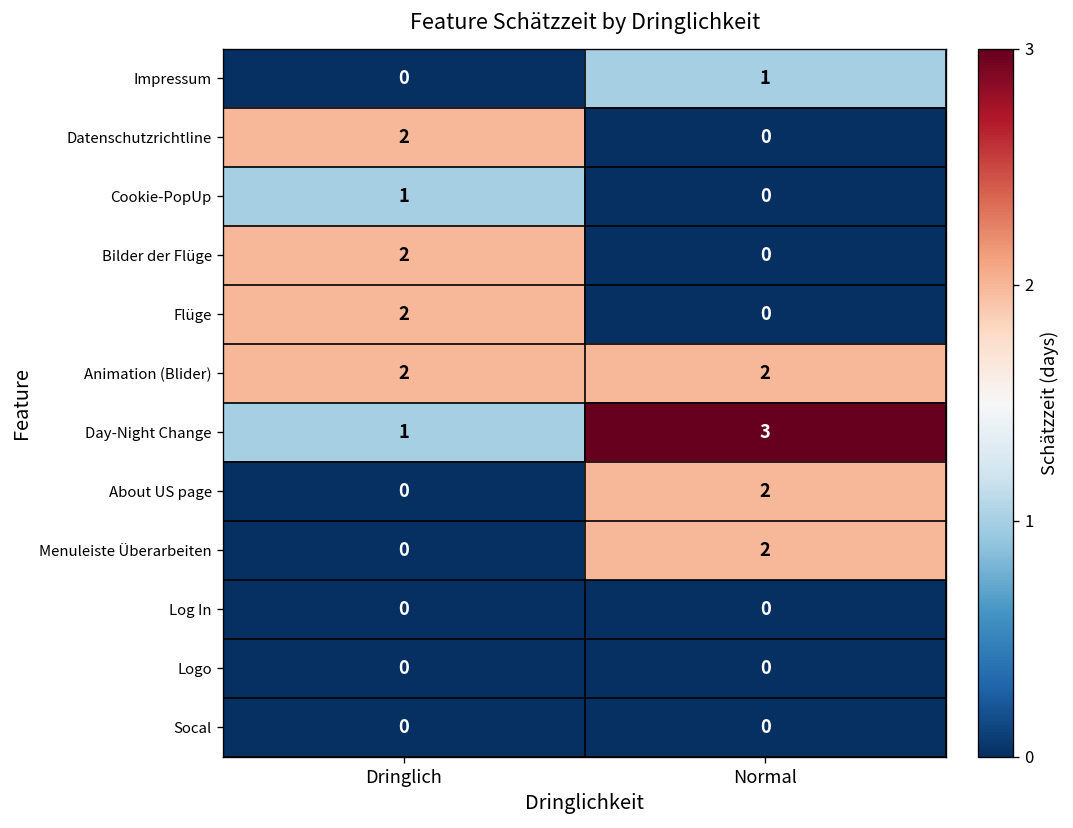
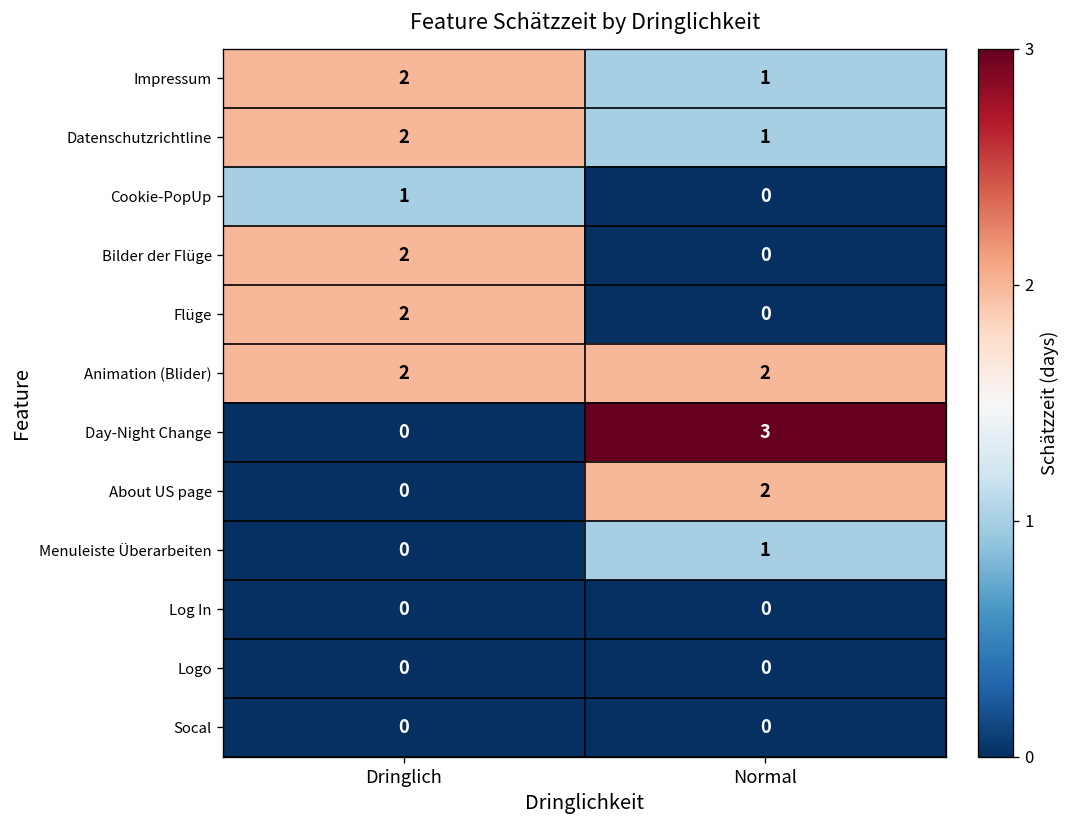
  {
    "Impressum": {
-     "Dringlich": 0,
+     "Dringlich": 2,
      "Normal": 1
    },
    "Datenschutzrichtline": {
      "Dringlich": 2,
-     "Normal": 0
+     "Normal": 1
    },
    "Cookie-PopUp": {
      "Dringlich": 1,
      "Normal": 0
    },
    "Bilder der Flüge": {
      "Dringlich": 2,
      "Normal": 0
    },
    "Flüge": {
      "Dringlich": 2,
      "Normal": 0
    },
    "Animation (Blider)": {
      "Dringlich": 2,
      "Normal": 2
    },
    "Day-Night Change": {
-     "Dringlich": 1,
+     "Dringlich": 0,
      "Normal": 3
    },
    "About US page": {
      "Dringlich": 0,
      "Normal": 2
    },
    "Menuleiste Überarbeiten": {
      "Dringlich": 0,
-     "Normal": 2
+     "Normal": 1
    },
    "Log In": {
      "Dringlich": 0,
      "Normal": 0
    },
    "Logo": {
      "Dringlich": 0,
      "Normal": 0
    },
    "Socal": {
      "Dringlich": 0,
      "Normal": 0
    }
  }
